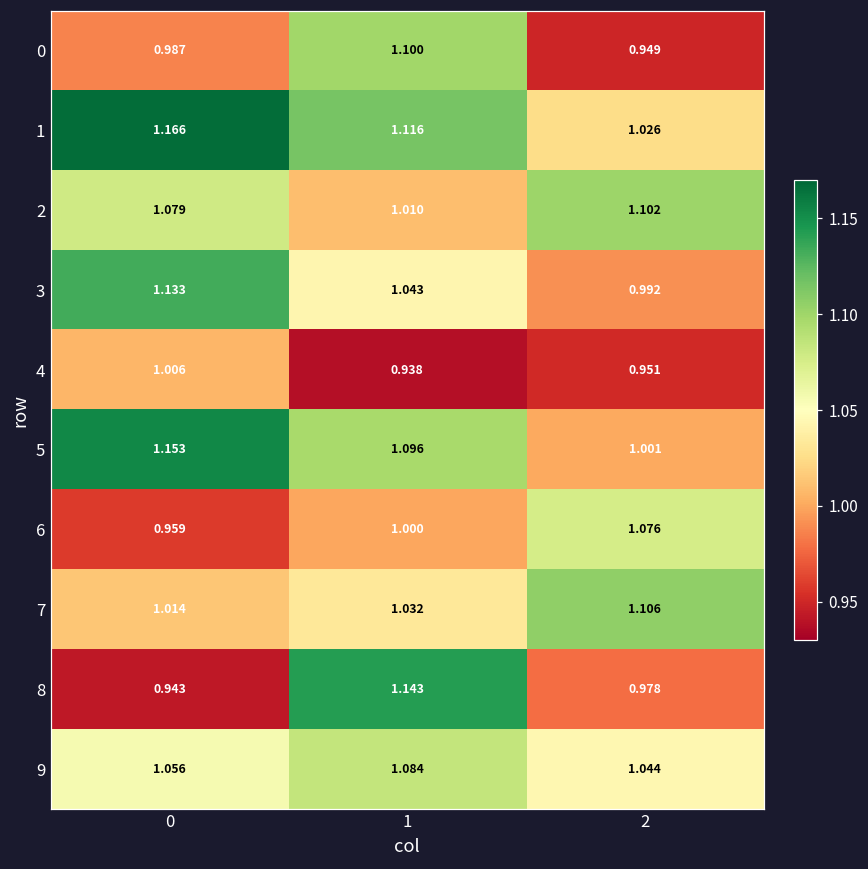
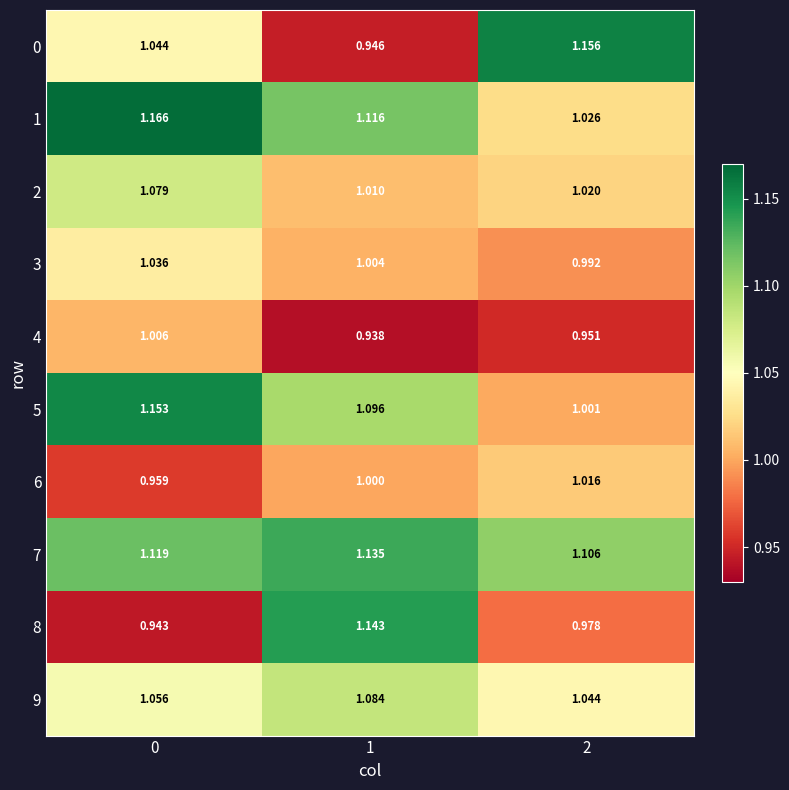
  {
    "0": {
-     "0": 0.987,
-     "1": 1.100,
-     "2": 0.949
+     "0": 1.044,
+     "1": 0.946,
+     "2": 1.156
    },
    "1": {
      "0": 1.166,
      "1": 1.116,
      "2": 1.026
    },
    "2": {
      "0": 1.079,
      "1": 1.010,
-     "2": 1.102
+     "2": 1.020
    },
    "3": {
-     "0": 1.133,
-     "1": 1.043,
+     "0": 1.036,
+     "1": 1.004,
      "2": 0.992
    },
    "4": {
      "0": 1.006,
      "1": 0.938,
      "2": 0.951
    },
    "5": {
      "0": 1.153,
      "1": 1.096,
      "2": 1.001
    },
    "6": {
      "0": 0.959,
      "1": 1.000,
-     "2": 1.076
+     "2": 1.016
    },
    "7": {
-     "0": 1.014,
-     "1": 1.032,
+     "0": 1.119,
+     "1": 1.135,
      "2": 1.106
    },
    "8": {
      "0": 0.943,
      "1": 1.143,
      "2": 0.978
    },
    "9": {
      "0": 1.056,
      "1": 1.084,
      "2": 1.044
    }
  }
